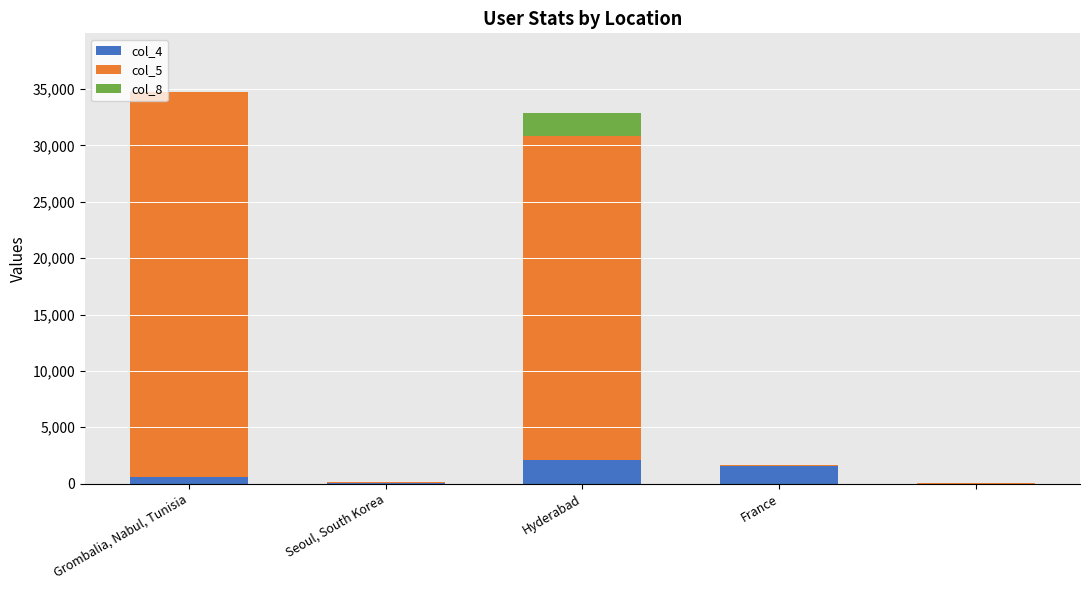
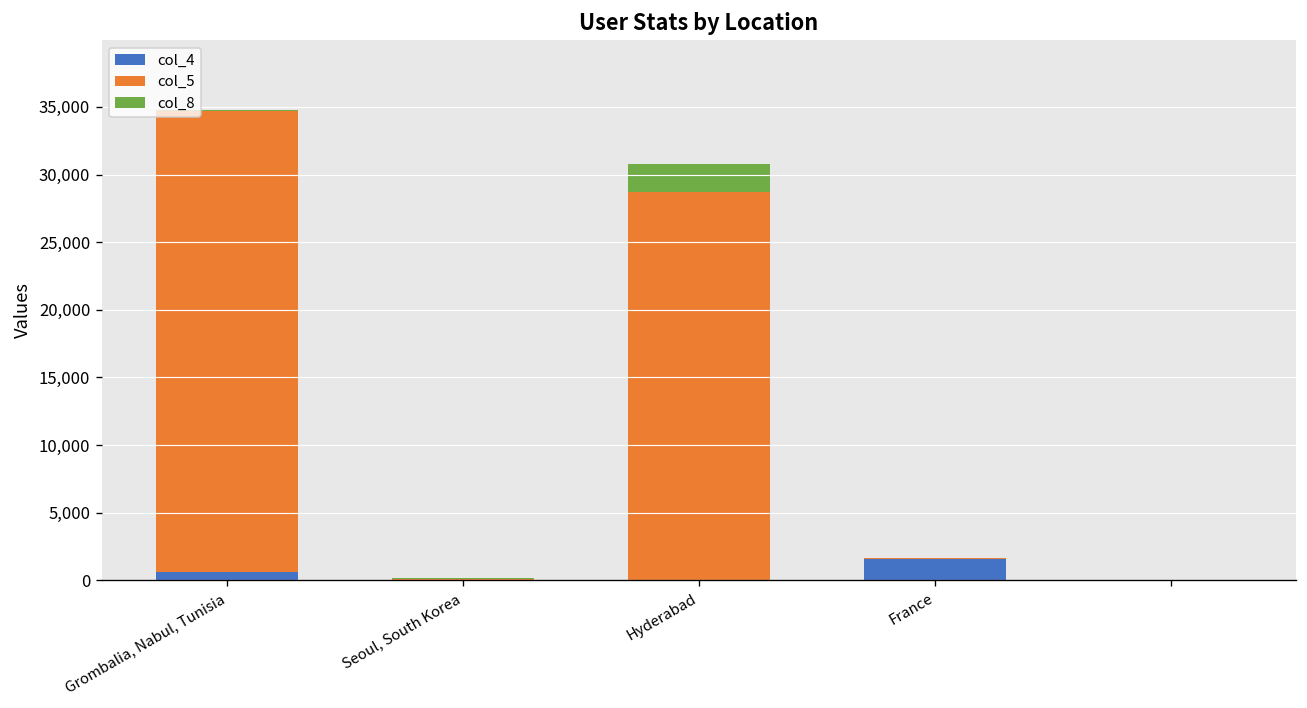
  {
    "col_4": {
      "Grombalia, Nabul, Tunisia": "600",
-     "Hyderabad": "2,100",
+     "Hyderabad": "0",
      "France": "1,600"
    },
    "col_5": {
      "Grombalia, Nabul, Tunisia": "34,100",
      "Hyderabad": "28,700"
    },
    "col_8": {
      "Hyderabad": "2,100"
    }
  }
